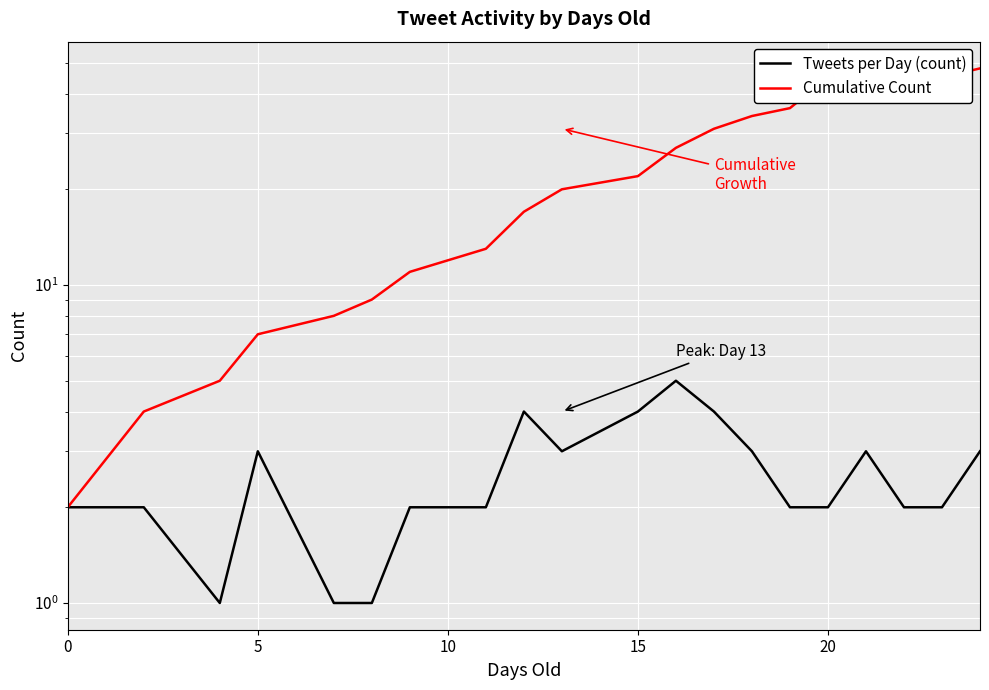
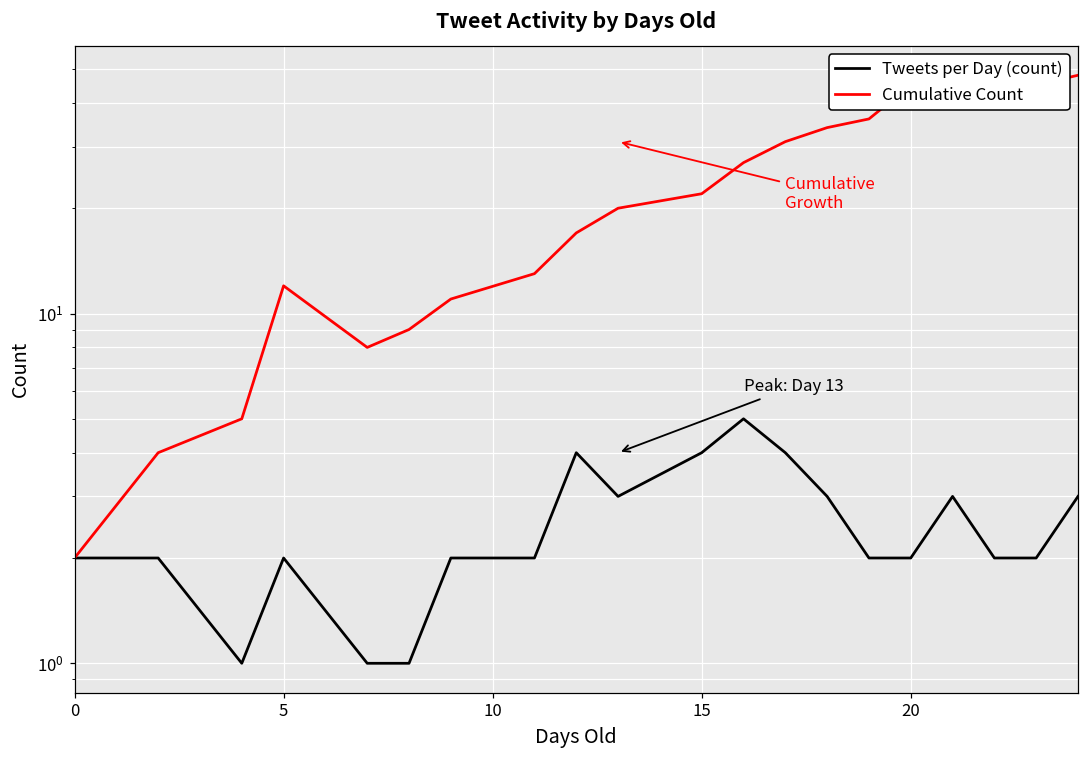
  {
    "Tweets per Day (count)": {
-     "5": 3,
+     "5": 2,
      "15": 4,
      "20": 2
    },
    "Cumulative Count": {
-     "5": 7,
+     "5": 12,
      "15": 22
    }
  }
